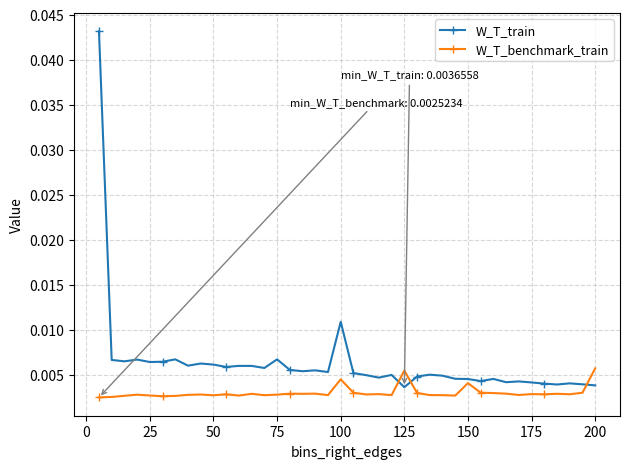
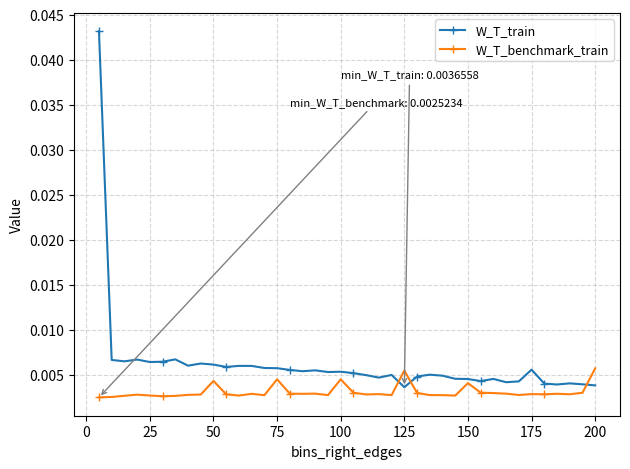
  {
    "W_T_train": {
-     "75": 0.007,
-     "100": 0.011,
-     "175": 0.004,
+     "75": 0.006,
+     "100": 0.005,
+     "175": 0.006,
      "200": 0.004
    },
    "W_T_benchmark_train": {
      "25": 0.003,
-     "50": 0.003,
-     "75": 0.003,
+     "50": 0.004,
+     "75": 0.005,
      "175": 0.003,
      "200": 0.006
    }
  }
